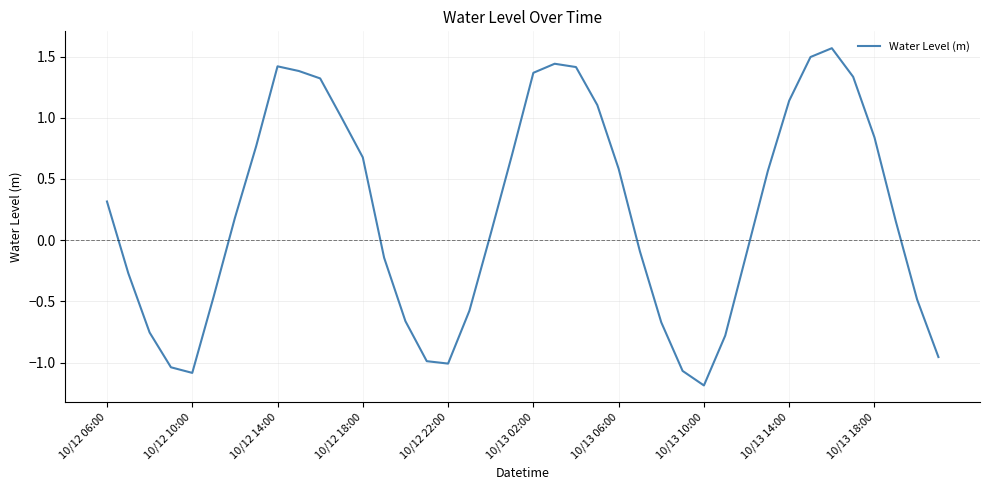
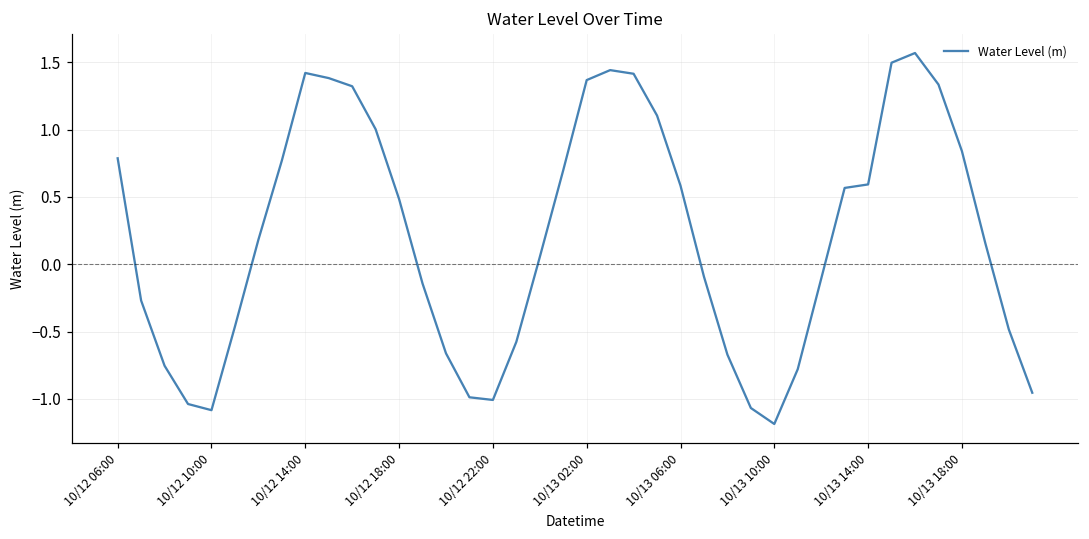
  {
-   "10/12 06:00": 0.32,
+   "10/12 06:00": 0.79,
    "10/12 10:00": -1.08,
    "10/12 14:00": 1.42,
-   "10/12 18:00": 0.68,
+   "10/12 18:00": 0.48,
    "10/12 22:00": -1.01,
    "10/13 02:00": 1.37,
    "10/13 06:00": 0.58,
    "10/13 10:00": -1.19,
-   "10/13 14:00": 1.14,
+   "10/13 14:00": 0.59,
    "10/13 18:00": 0.84
  }
